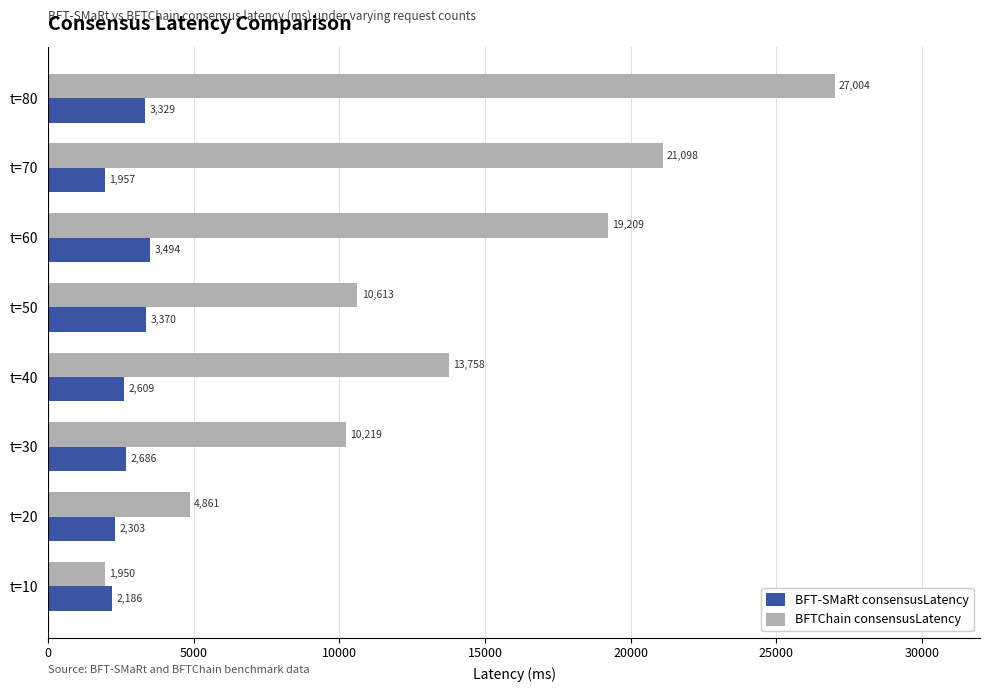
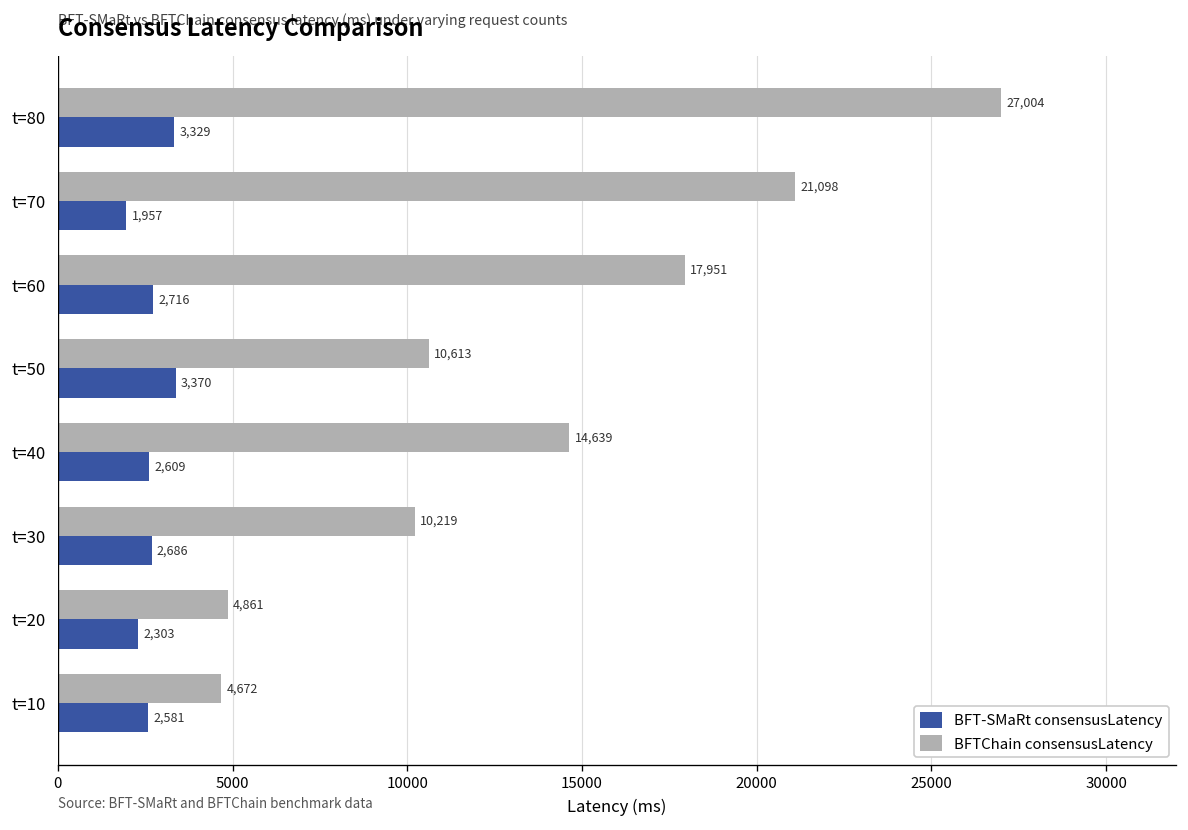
  {
    "BFT-SMaRt consensusLatency": {
      "t=80": "3,329",
      "t=70": "1,957",
-     "t=60": "3,494",
+     "t=60": "2,716",
      "t=50": "3,370",
      "t=40": "2,609",
      "t=30": "2,686",
      "t=20": "2,303",
-     "t=10": "2,186"
+     "t=10": "2,581"
    },
    "BFTChain consensusLatency": {
      "t=80": "27,004",
      "t=70": "21,098",
-     "t=60": "19,209",
+     "t=60": "17,951",
      "t=50": "10,613",
-     "t=40": "13,758",
+     "t=40": "14,639",
      "t=30": "10,219",
      "t=20": "4,861",
-     "t=10": "1,950"
+     "t=10": "4,672"
    }
  }
